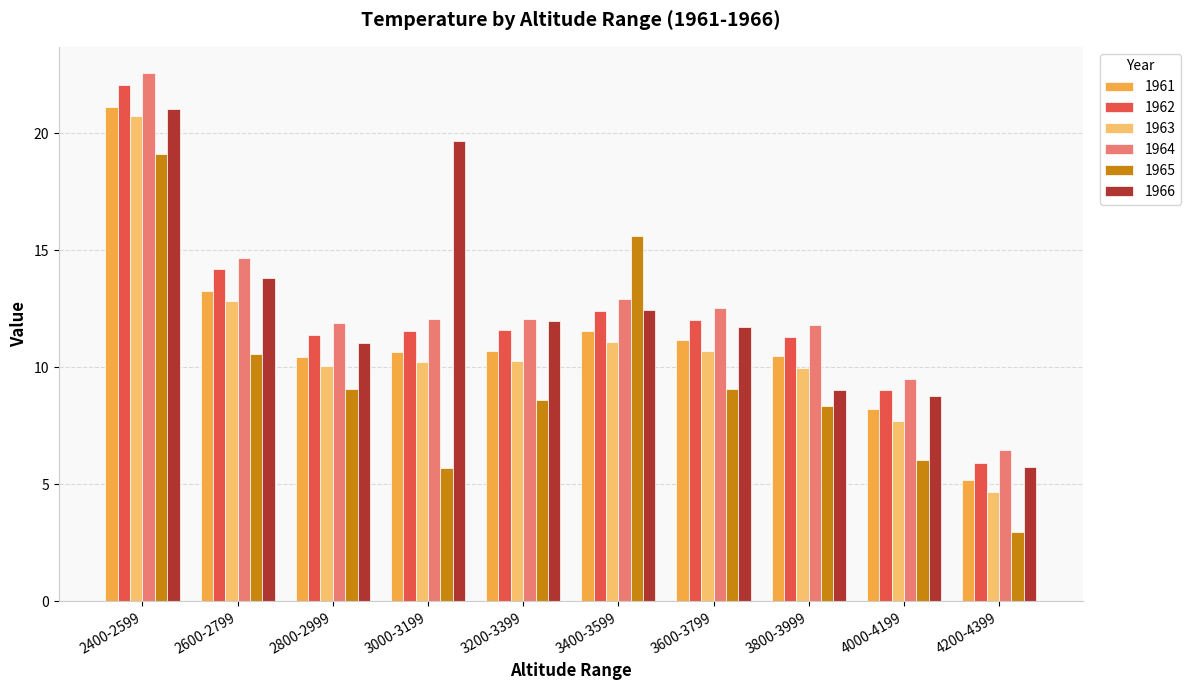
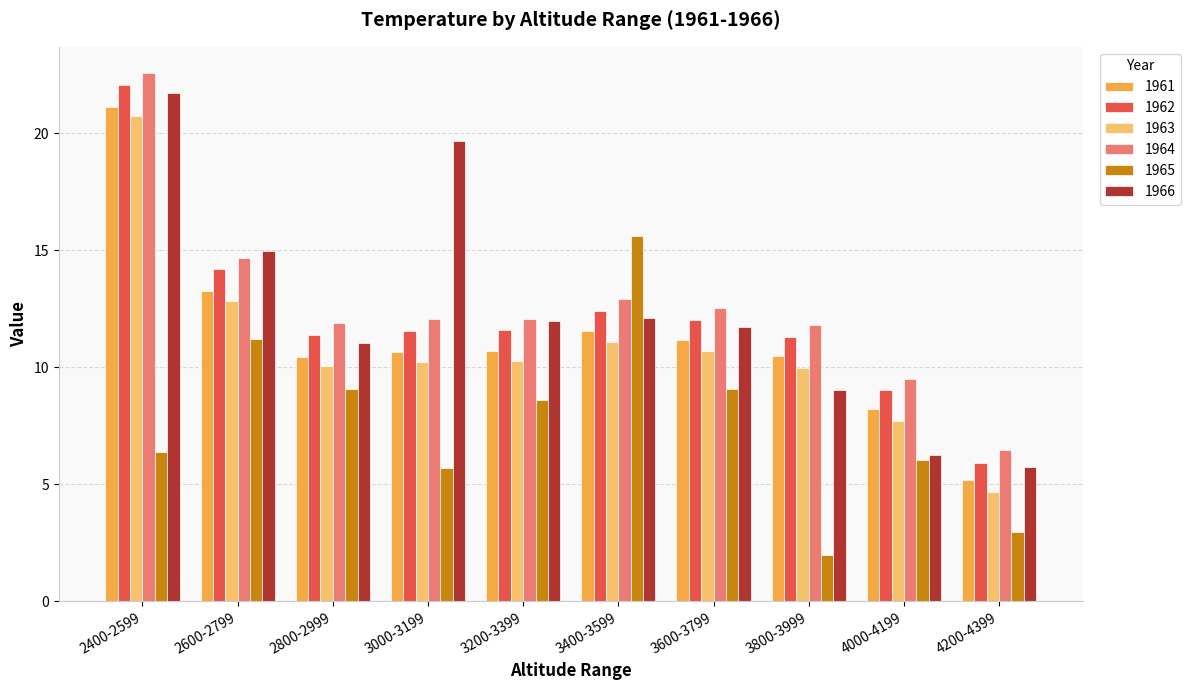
  {
    "1965": {
-     "2400-2599": 19.1,
-     "2600-2799": 10.6,
+     "2400-2599": 6.4,
+     "2600-2799": 11.2,
      "2800-2999": 9.1,
      "3000-3199": 5.7,
      "3200-3399": 8.6,
      "3400-3599": 15.6,
      "3600-3799": 9.1,
-     "3800-3999": 8.3,
+     "3800-3999": 2.0,
      "4000-4199": 6.0,
      "4200-4399": 3.0
    },
    "1966": {
-     "2400-2599": 21.0,
-     "2600-2799": 13.8,
+     "2400-2599": 21.7,
+     "2600-2799": 15.0,
      "2800-2999": 11.0,
      "3000-3199": 19.7,
      "3200-3399": 12.0,
-     "3400-3599": 12.5,
+     "3400-3599": 12.1,
      "3600-3799": 11.7,
      "3800-3999": 9.0,
-     "4000-4199": 8.8,
+     "4000-4199": 6.2,
      "4200-4399": 5.7
    }
  }
